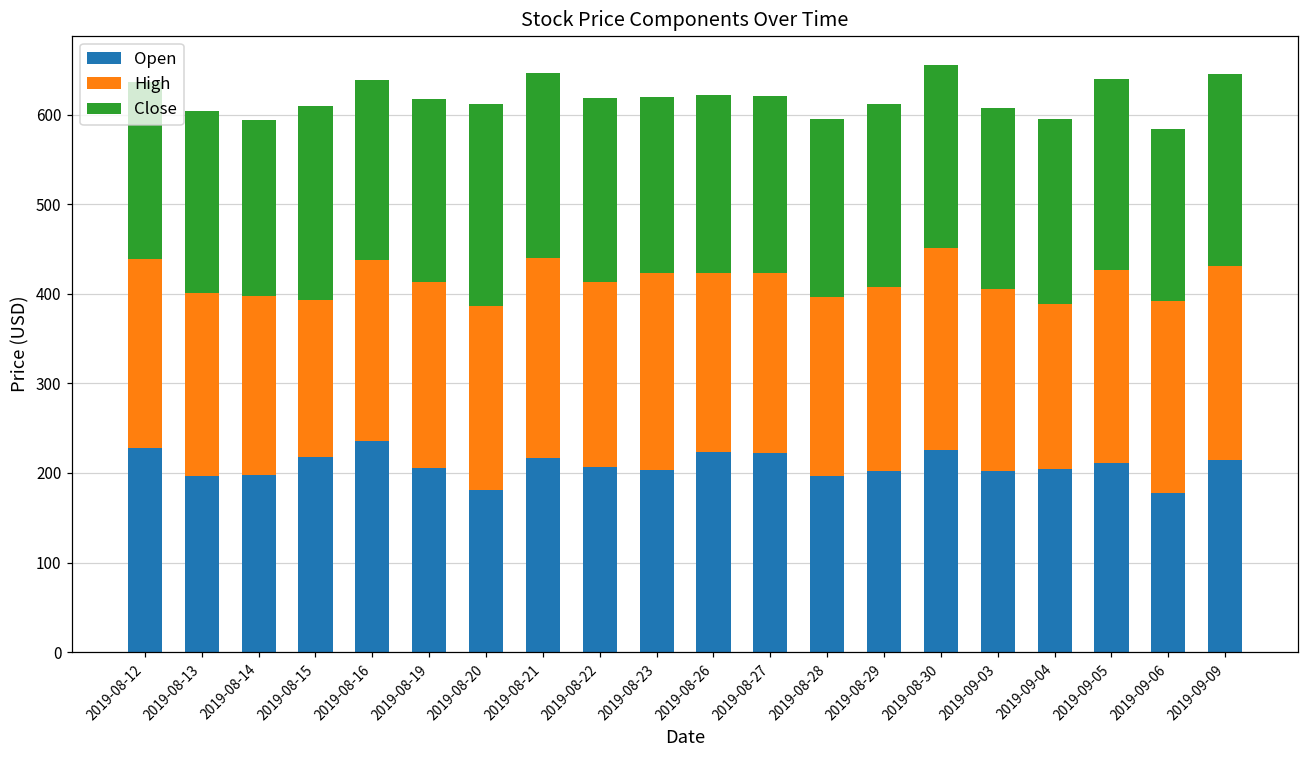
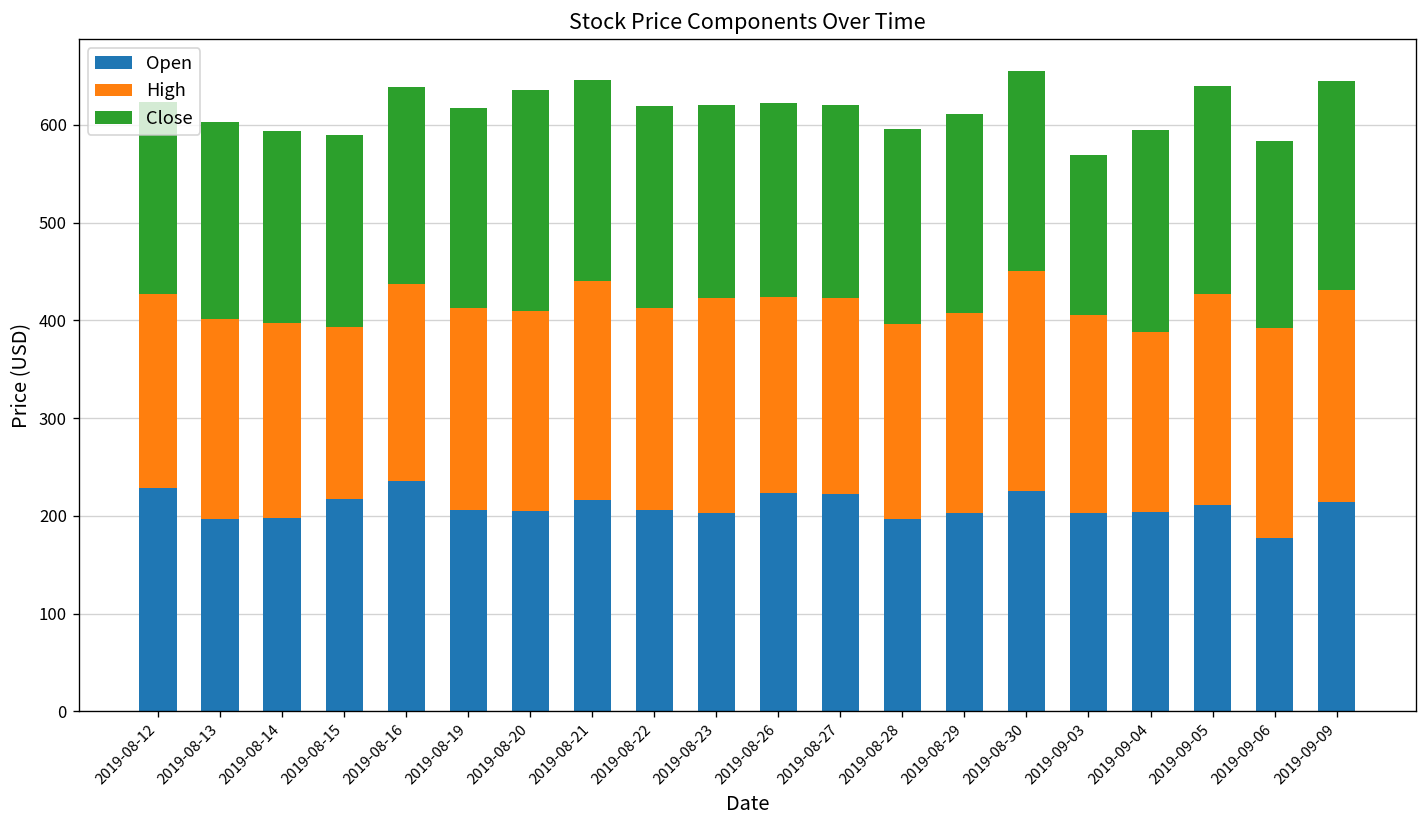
  {
    "Open": {
      "2019-08-12": 230,
      "2019-08-13": 200,
      "2019-08-14": 200,
      "2019-08-15": 220,
      "2019-08-16": 240,
      "2019-08-19": 210,
-     "2019-08-20": 180,
+     "2019-08-20": 200,
      "2019-08-21": 220,
      "2019-08-22": 210,
      "2019-08-23": 200,
      "2019-08-26": 220,
      "2019-08-27": 220,
      "2019-08-28": 200,
      "2019-08-29": 200,
      "2019-08-30": 230,
      "2019-09-03": 200,
      "2019-09-04": 200,
      "2019-09-05": 210,
      "2019-09-06": 180,
      "2019-09-09": 210
    },
    "High": {
-     "2019-08-12": 210,
+     "2019-08-12": 200,
      "2019-08-13": 200,
      "2019-08-14": 200,
      "2019-08-15": 180,
      "2019-08-16": 200,
      "2019-08-19": 210,
      "2019-08-20": 210,
      "2019-08-21": 220,
      "2019-08-22": 210,
      "2019-08-23": 220,
      "2019-08-26": 200,
      "2019-08-27": 200,
      "2019-08-28": 200,
      "2019-08-29": 200,
      "2019-08-30": 220,
      "2019-09-03": 200,
      "2019-09-04": 180,
      "2019-09-05": 220,
      "2019-09-06": 210,
      "2019-09-09": 220
    },
    "Close": {
      "2019-08-13": 200,
      "2019-08-14": 200,
-     "2019-08-15": 220,
+     "2019-08-15": 200,
      "2019-08-16": 200,
      "2019-08-19": 200,
      "2019-08-20": 230,
      "2019-08-21": 210,
      "2019-08-22": 210,
      "2019-08-23": 200,
      "2019-08-26": 200,
      "2019-08-27": 200,
      "2019-08-28": 200,
      "2019-08-29": 200,
      "2019-08-30": 200,
-     "2019-09-03": 200,
+     "2019-09-03": 160,
      "2019-09-04": 210,
      "2019-09-05": 210,
      "2019-09-06": 190,
      "2019-09-09": 210
    }
  }
